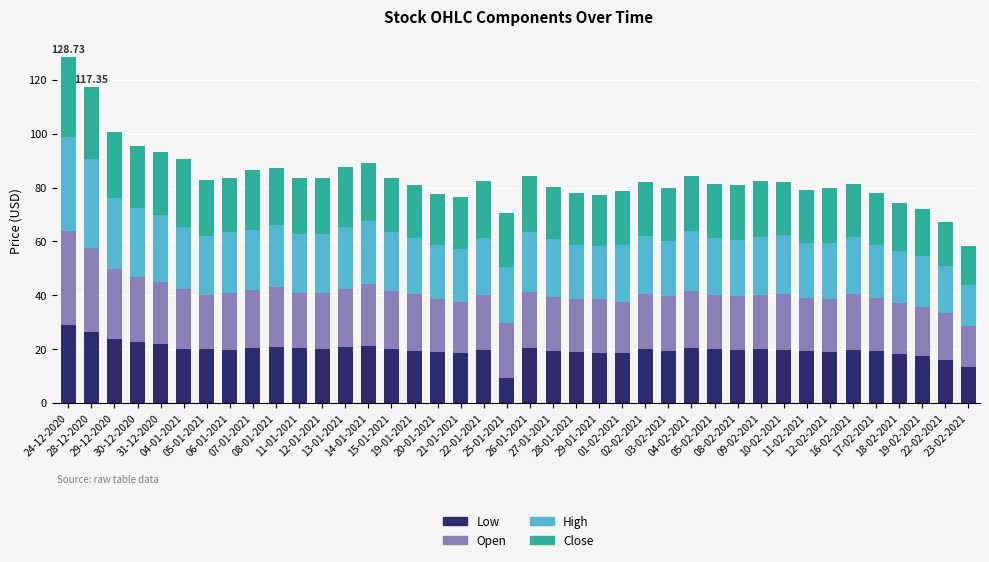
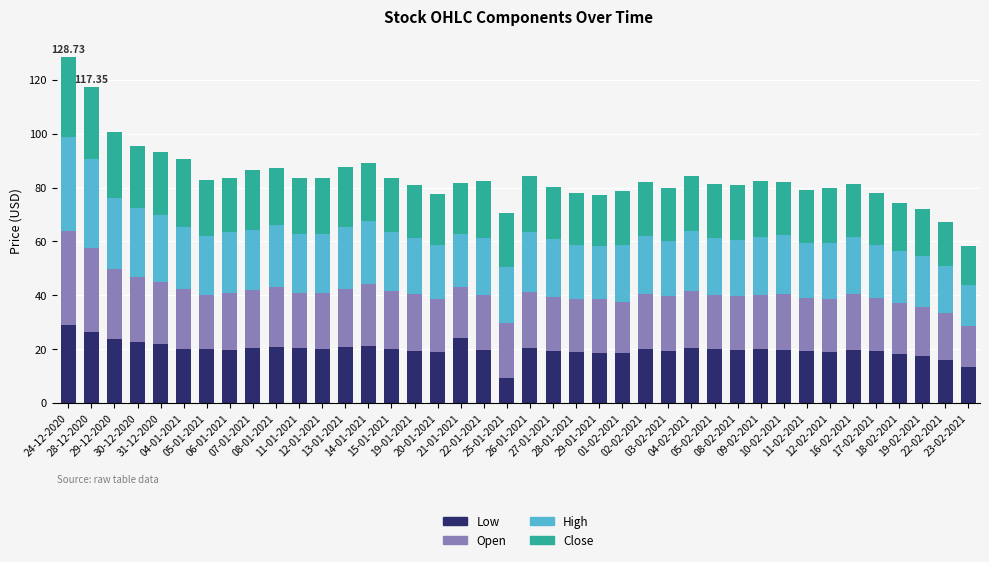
  {
    "Low": {
      "24-12-2020": 29,
      "28-12-2020": 26,
      "29-12-2020": 24,
      "30-12-2020": 23,
      "31-12-2020": 22,
      "04-01-2021": 20,
      "05-01-2021": 20,
      "06-01-2021": 20,
      "07-01-2021": 21,
      "08-01-2021": 21,
      "11-01-2021": 20,
      "12-01-2021": 20,
      "13-01-2021": 21,
      "14-01-2021": 21,
      "15-01-2021": 20,
      "19-01-2021": 19,
      "20-01-2021": 19,
-     "21-01-2021": 19,
+     "21-01-2021": 24,
      "22-01-2021": 20,
      "25-01-2021": 9,
      "26-01-2021": 21,
      "27-01-2021": 19,
      "28-01-2021": 19,
      "29-01-2021": 19,
      "01-02-2021": 19,
      "02-02-2021": 20,
      "03-02-2021": 19,
      "04-02-2021": 20,
      "05-02-2021": 20,
      "08-02-2021": 20,
      "09-02-2021": 20,
      "10-02-2021": 20,
      "11-02-2021": 19,
      "12-02-2021": 19,
      "16-02-2021": 20,
      "17-02-2021": 19,
      "18-02-2021": 18,
      "19-02-2021": 17,
      "22-02-2021": 16,
      "23-02-2021": 13
    },
    "Open": {
      "24-12-2020": 35,
      "28-12-2020": 31,
      "29-12-2020": 26,
      "30-12-2020": 24,
      "31-12-2020": 23,
      "04-01-2021": 22,
      "05-01-2021": 20,
      "06-01-2021": 21,
      "07-01-2021": 21,
      "08-01-2021": 22,
      "11-01-2021": 21,
      "12-01-2021": 21,
      "13-01-2021": 22,
      "14-01-2021": 23,
      "15-01-2021": 22,
      "19-01-2021": 21,
      "20-01-2021": 20,
      "21-01-2021": 19,
      "22-01-2021": 20,
      "25-01-2021": 20,
      "26-01-2021": 21,
      "27-01-2021": 20,
      "28-01-2021": 20,
      "29-01-2021": 20,
      "01-02-2021": 19,
      "02-02-2021": 20,
      "03-02-2021": 20,
      "04-02-2021": 21,
      "05-02-2021": 20,
      "08-02-2021": 20,
      "09-02-2021": 20,
      "10-02-2021": 21,
      "11-02-2021": 20,
      "12-02-2021": 20,
      "16-02-2021": 21,
      "17-02-2021": 20,
      "18-02-2021": 19,
      "19-02-2021": 18,
      "22-02-2021": 17,
      "23-02-2021": 15
    },
    "High": {
      "24-12-2020": 35,
      "28-12-2020": 33,
      "29-12-2020": 26,
      "30-12-2020": 26,
      "31-12-2020": 25,
      "04-01-2021": 23,
      "05-01-2021": 22,
      "06-01-2021": 23,
      "07-01-2021": 22,
      "08-01-2021": 23,
      "11-01-2021": 22,
      "12-01-2021": 22,
      "13-01-2021": 23,
      "14-01-2021": 24,
      "15-01-2021": 22,
      "19-01-2021": 21,
      "20-01-2021": 20,
      "21-01-2021": 20,
      "22-01-2021": 21,
      "25-01-2021": 21,
      "26-01-2021": 22,
      "27-01-2021": 21,
      "28-01-2021": 20,
      "29-01-2021": 20,
      "01-02-2021": 21,
      "02-02-2021": 22,
      "03-02-2021": 20,
      "04-02-2021": 22,
      "05-02-2021": 21,
      "08-02-2021": 21,
      "09-02-2021": 22,
      "10-02-2021": 22,
      "11-02-2021": 20,
      "12-02-2021": 21,
      "16-02-2021": 21,
      "17-02-2021": 20,
      "18-02-2021": 19,
      "19-02-2021": 19,
      "22-02-2021": 18,
      "23-02-2021": 15
    },
    "Close": {
      "29-12-2020": 24,
      "30-12-2020": 23,
      "31-12-2020": 24,
      "04-01-2021": 25,
      "05-01-2021": 21,
      "06-01-2021": 20,
      "07-01-2021": 22,
      "08-01-2021": 21,
      "11-01-2021": 21,
      "12-01-2021": 21,
      "13-01-2021": 22,
      "14-01-2021": 22,
      "15-01-2021": 20,
      "19-01-2021": 20,
      "20-01-2021": 19,
      "21-01-2021": 19,
      "22-01-2021": 21,
      "25-01-2021": 20,
      "26-01-2021": 21,
      "27-01-2021": 19,
      "28-01-2021": 19,
      "29-01-2021": 19,
      "01-02-2021": 20,
      "02-02-2021": 20,
      "03-02-2021": 20,
      "04-02-2021": 20,
      "05-02-2021": 20,
      "08-02-2021": 20,
      "09-02-2021": 21,
      "10-02-2021": 20,
      "11-02-2021": 20,
      "12-02-2021": 20,
      "16-02-2021": 20,
      "17-02-2021": 19,
      "18-02-2021": 18,
      "19-02-2021": 18,
      "22-02-2021": 16,
      "23-02-2021": 15
    }
  }
